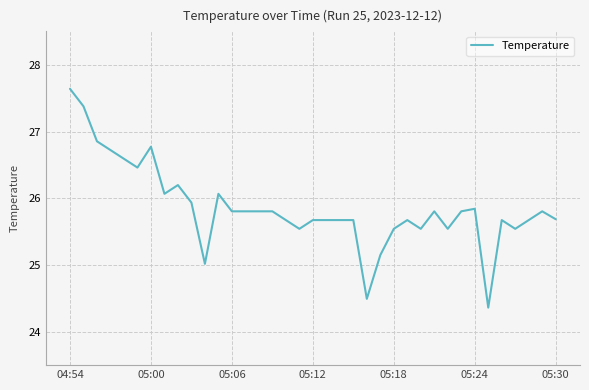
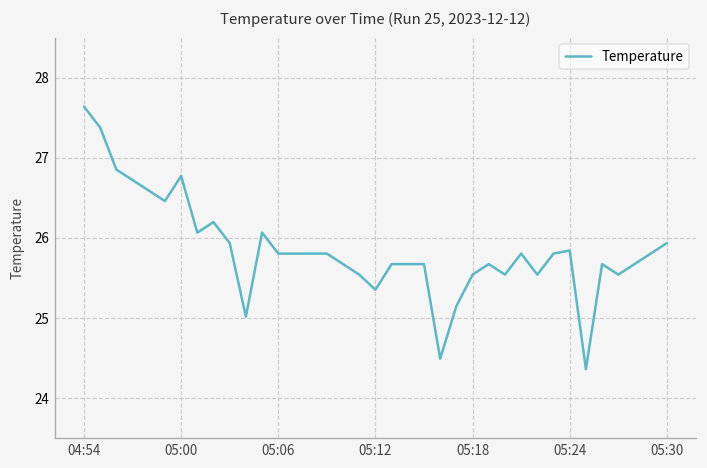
  {
    "04:54": 27.6,
    "05:00": 26.8,
    "05:06": 25.8,
-   "05:12": 25.7,
+   "05:12": 25.4,
    "05:18": 25.5,
    "05:24": 25.8,
-   "05:30": 25.7
+   "05:30": 25.9
  }
